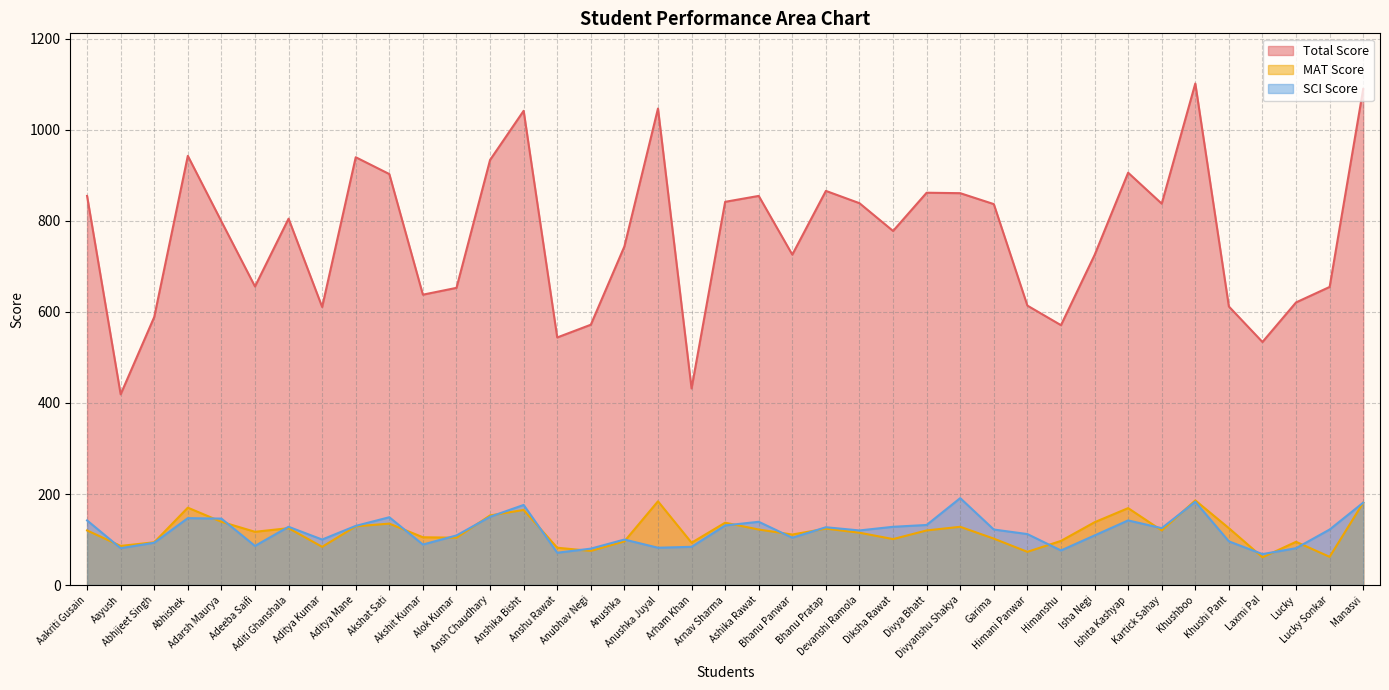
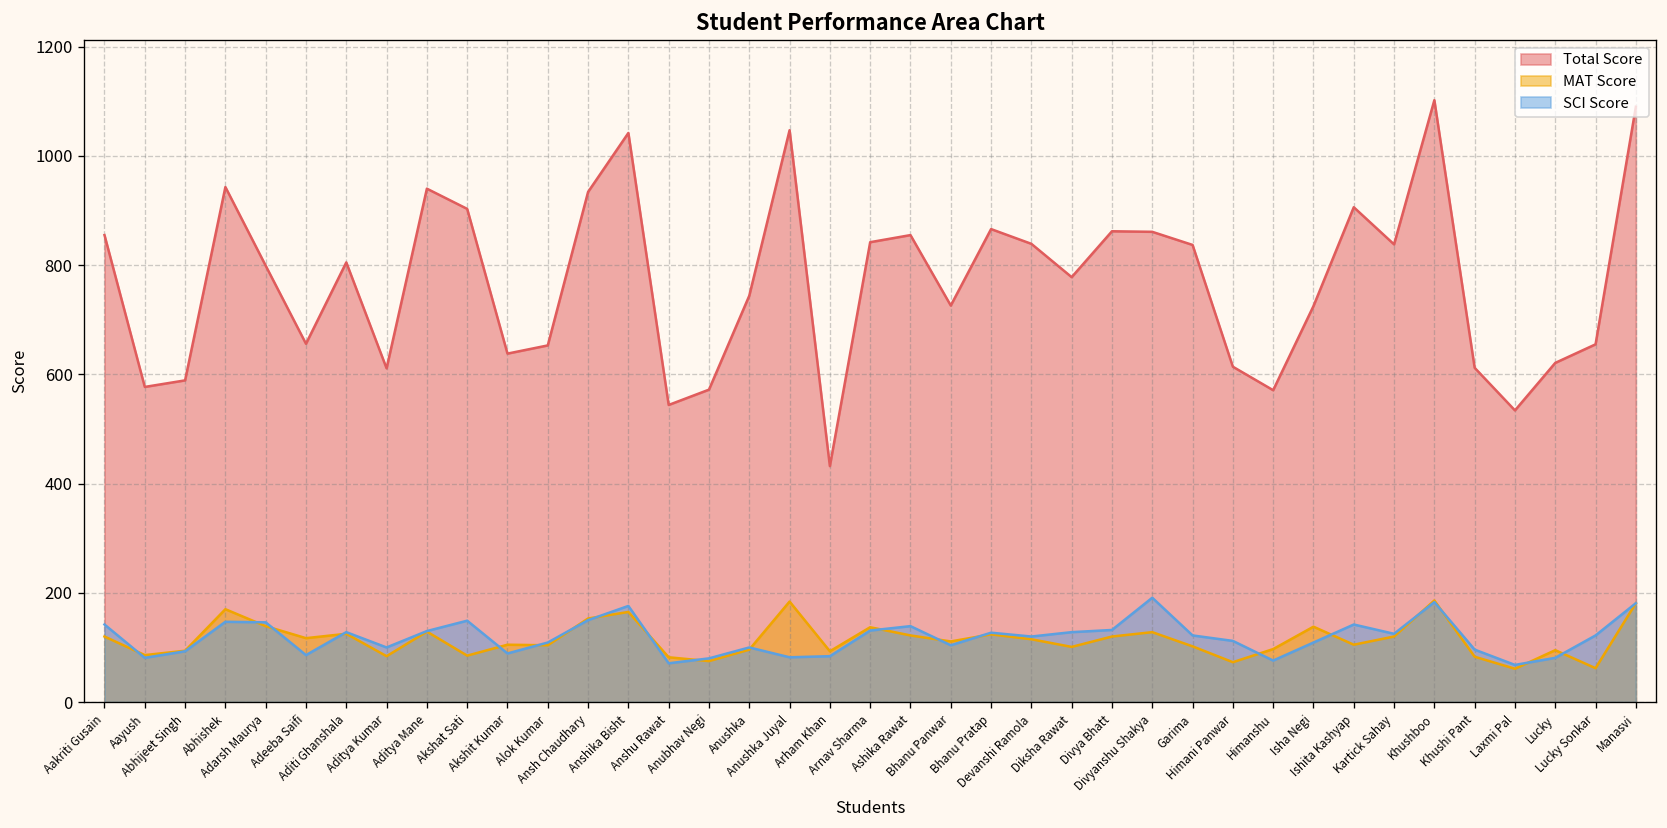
  {
    "Total Score": {
      "Aakriti Gusain": 860,
-     "Aayush": 420,
+     "Aayush": 580,
      "Abhijeet Singh": 590,
      "Abhishek": 940,
      "Adarsh Maurya": 800,
      "Adeeba Saifi": 660,
      "Aditi Ghanshala": 810,
      "Aditya Kumar": 610,
      "Aditya Mane": 940,
      "Akshat Sati": 900,
      "Akshit Kumar": 640,
      "Alok Kumar": 650,
      "Ansh Chaudhary": 930,
      "Anshika Bisht": 1040,
      "Anshu Rawat": 540,
      "Anubhav Negi": 570,
      "Anushka": 740,
      "Anushka Juyal": 1050,
      "Arham Khan": 430,
      "Arnav Sharma": 840,
      "Ashika Rawat": 860,
      "Bhanu Panwar": 730,
      "Bhanu Pratap": 870,
      "Devanshi Ramola": 840,
      "Diksha Rawat": 780,
      "Divya Bhatt": 860,
      "Divyanshu Shakya": 860,
      "Garima": 840,
      "Himani Panwar": 610,
      "Himanshu": 570,
      "Isha Negi": 730,
      "Ishita Kashyap": 910,
      "Kartick Sahay": 840,
      "Khushboo": 1100,
      "Khushi Pant": 610,
      "Laxmi Pal": 530,
      "Lucky": 620,
      "Lucky Sonkar": 660
    },
    "MAT Score": {
      "Aakriti Gusain": 120,
      "Abhishek": 170,
      "Adarsh Maurya": 140,
      "Adeeba Saifi": 120,
      "Aditya Kumar": 80,
-     "Akshat Sati": 140,
+     "Akshat Sati": 90,
      "Akshit Kumar": 110,
      "Anshika Bisht": 170,
      "Anshu Rawat": 80,
      "Anushka Juyal": 180,
      "Arham Khan": 90,
      "Arnav Sharma": 140,
      "Ashika Rawat": 120,
      "Bhanu Panwar": 110,
      "Diksha Rawat": 100,
      "Divya Bhatt": 120,
      "Divyanshu Shakya": 130,
      "Garima": 100,
      "Himani Panwar": 70,
      "Himanshu": 100,
      "Isha Negi": 140,
-     "Ishita Kashyap": 170,
-     "Khushi Pant": 130,
+     "Ishita Kashyap": 110,
+     "Khushi Pant": 80,
      "Laxmi Pal": 60,
      "Lucky": 100,
      "Lucky Sonkar": 60
    },
    "SCI Score": {
      "Aakriti Gusain": 140,
      "Abhishek": 150,
      "Adarsh Maurya": 150,
      "Adeeba Saifi": 90,
      "Aditya Kumar": 100,
      "Akshat Sati": 150,
      "Akshit Kumar": 90,
      "Anshika Bisht": 180,
      "Anshu Rawat": 70,
      "Anushka Juyal": 80,
      "Arham Khan": 80,
      "Arnav Sharma": 130,
      "Ashika Rawat": 140,
      "Bhanu Panwar": 100,
      "Diksha Rawat": 130,
      "Divya Bhatt": 130,
      "Divyanshu Shakya": 190,
      "Garima": 120,
      "Himani Panwar": 110,
      "Himanshu": 80,
      "Isha Negi": 110,
      "Ishita Kashyap": 140,
      "Khushi Pant": 100,
      "Laxmi Pal": 70,
      "Lucky": 80,
      "Lucky Sonkar": 120
    }
  }
